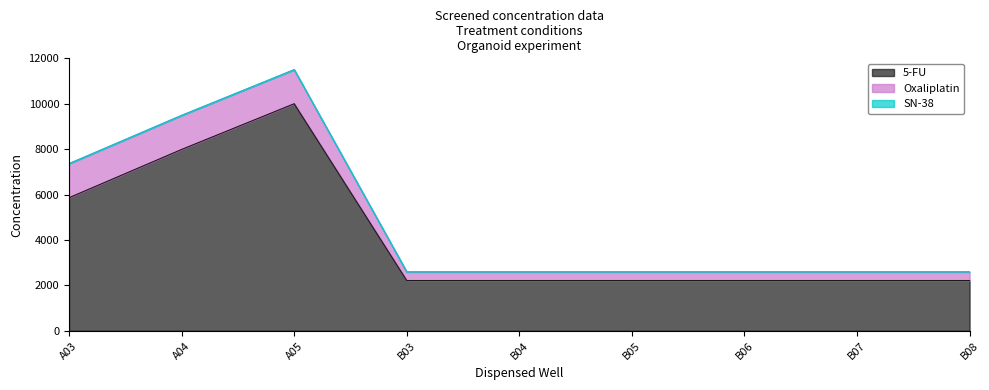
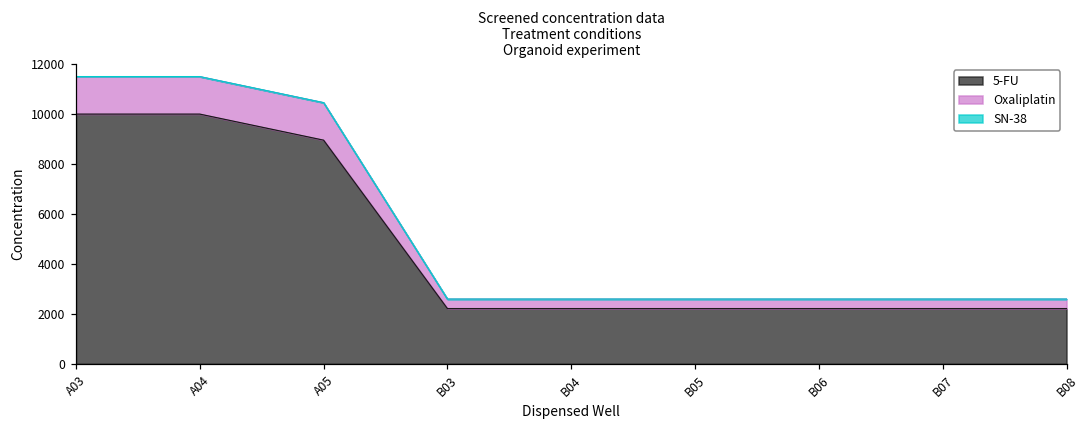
  {
    "5-FU": {
-     "A03": 5900,
-     "A04": 8000,
-     "A05": 10000,
+     "A03": 10000,
+     "A04": 10000,
+     "A05": 9000,
      "B03": 2200,
      "B04": 2200,
      "B05": 2200,
      "B06": 2200,
      "B07": 2200,
      "B08": 2200
    },
    "SN-38": {
      "A03": 1500,
      "A04": 1500,
      "A05": 1500,
      "B03": 400,
      "B04": 400,
      "B05": 400,
      "B06": 400,
      "B07": 400,
      "B08": 400
    }
  }
